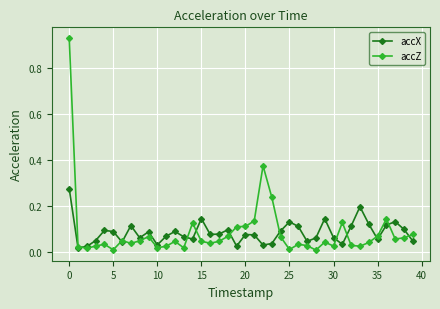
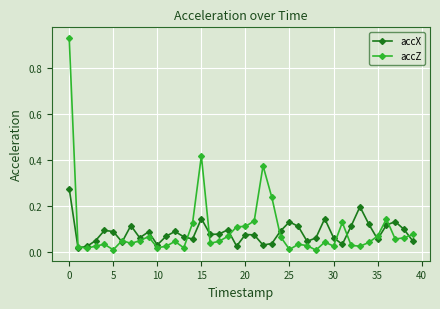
  {
    "accX": {
      "0": 0.28,
      "5": 0.09,
      "10": 0.03,
      "15": 0.15,
      "20": 0.08,
      "25": 0.13,
      "30": 0.06,
      "35": 0.06
    },
    "accZ": {
      "0": 0.93,
      "5": 0.01,
      "10": 0.02,
-     "15": 0.05,
+     "15": 0.42,
      "20": 0.11,
      "25": 0.01,
      "30": 0.03,
      "35": 0.07
    }
  }
